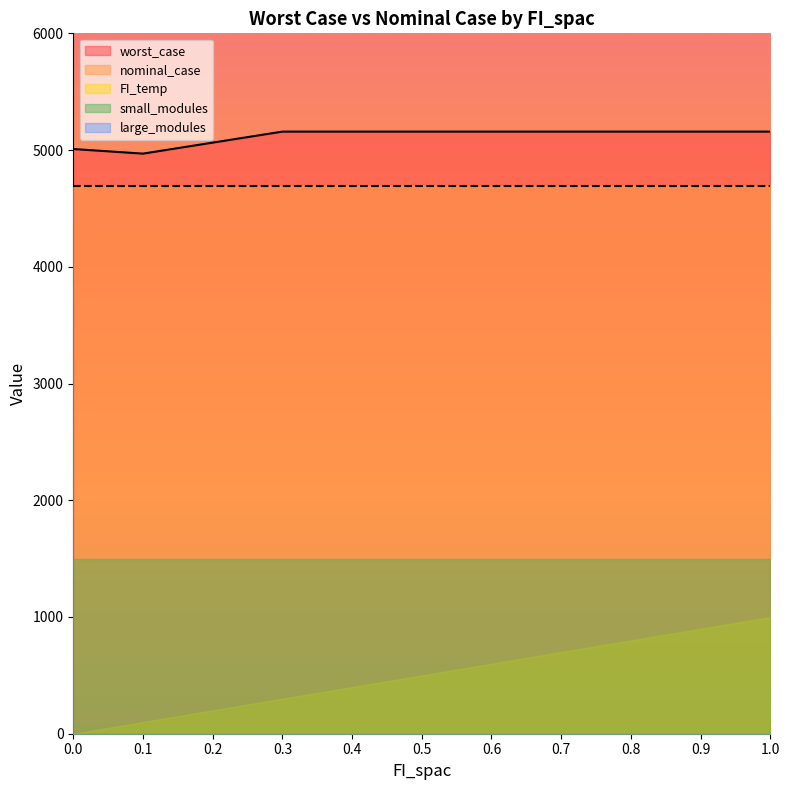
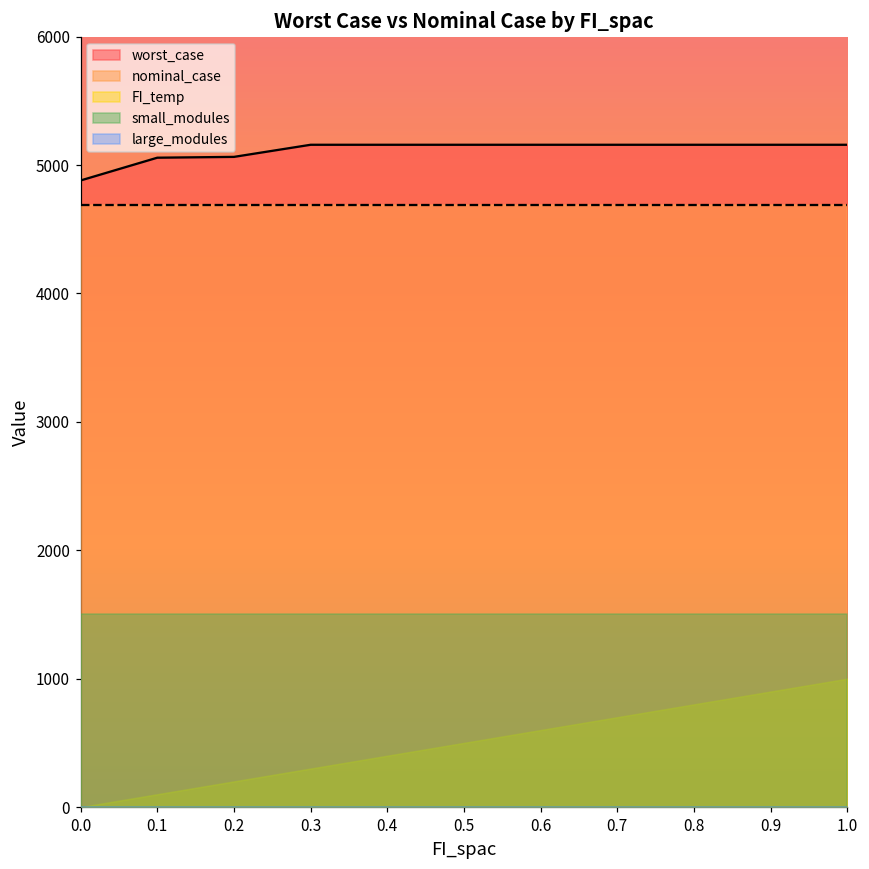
  {
    "worst_case": {
-     "0.0": 5010,
-     "0.1": 4970,
+     "0.0": 4880,
+     "0.1": 5060,
      "0.2": 5060,
      "0.3": 5160,
      "0.4": 5160,
      "0.5": 5160,
      "0.6": 5160,
      "0.7": 5160,
      "0.8": 5160,
      "0.9": 5160,
      "1.0": 5160
    },
    "small_modules": {
      "0.0": 1500,
      "0.1": 1500,
      "0.2": 1500,
      "0.3": 1500,
      "0.4": 1500,
      "0.5": 1500,
      "0.6": 1500,
      "0.7": 1500,
      "0.8": 1500,
      "0.9": 1500,
      "1.0": 1500
    },
    "large_modules": {
      "0.1": 0,
      "0.2": 0,
      "0.3": 0,
      "0.4": 0,
      "0.5": 0,
      "0.6": 0,
      "0.7": 0,
      "0.8": 0,
      "0.9": 0,
      "1.0": 0
    }
  }
